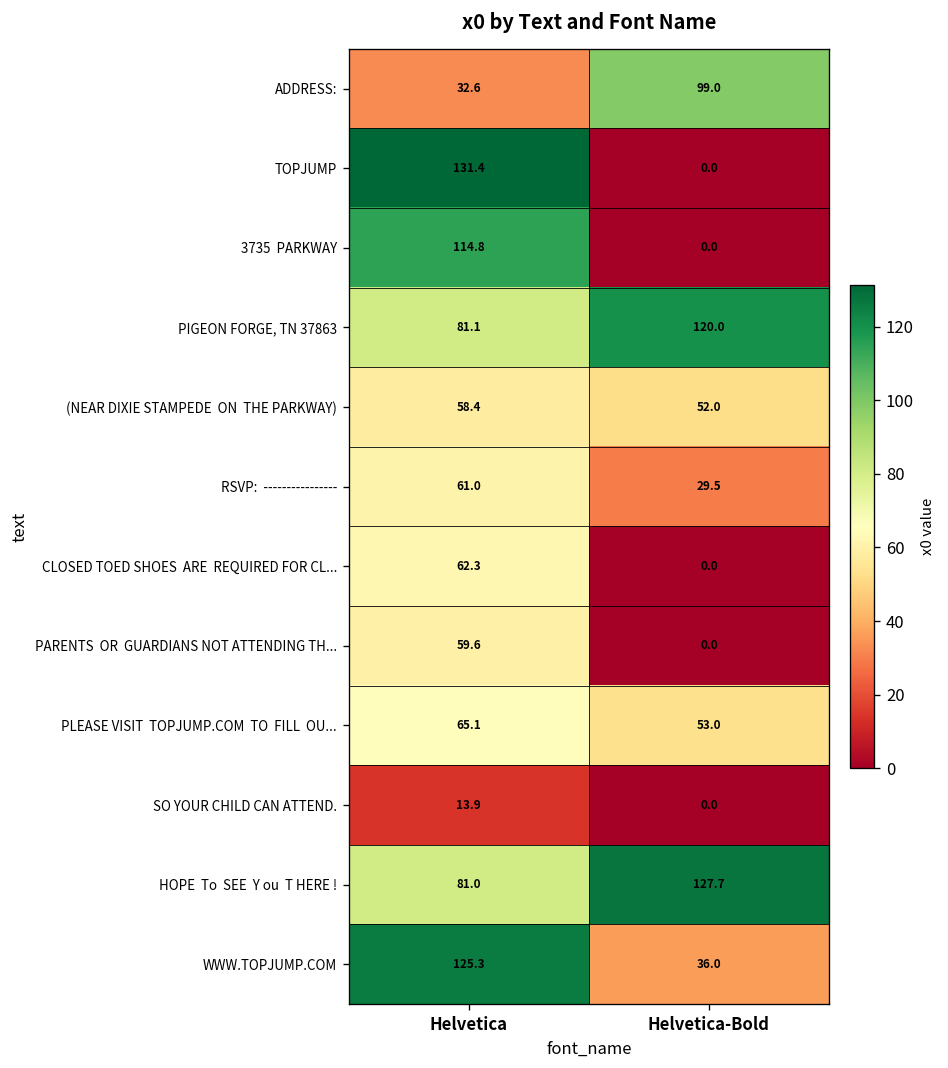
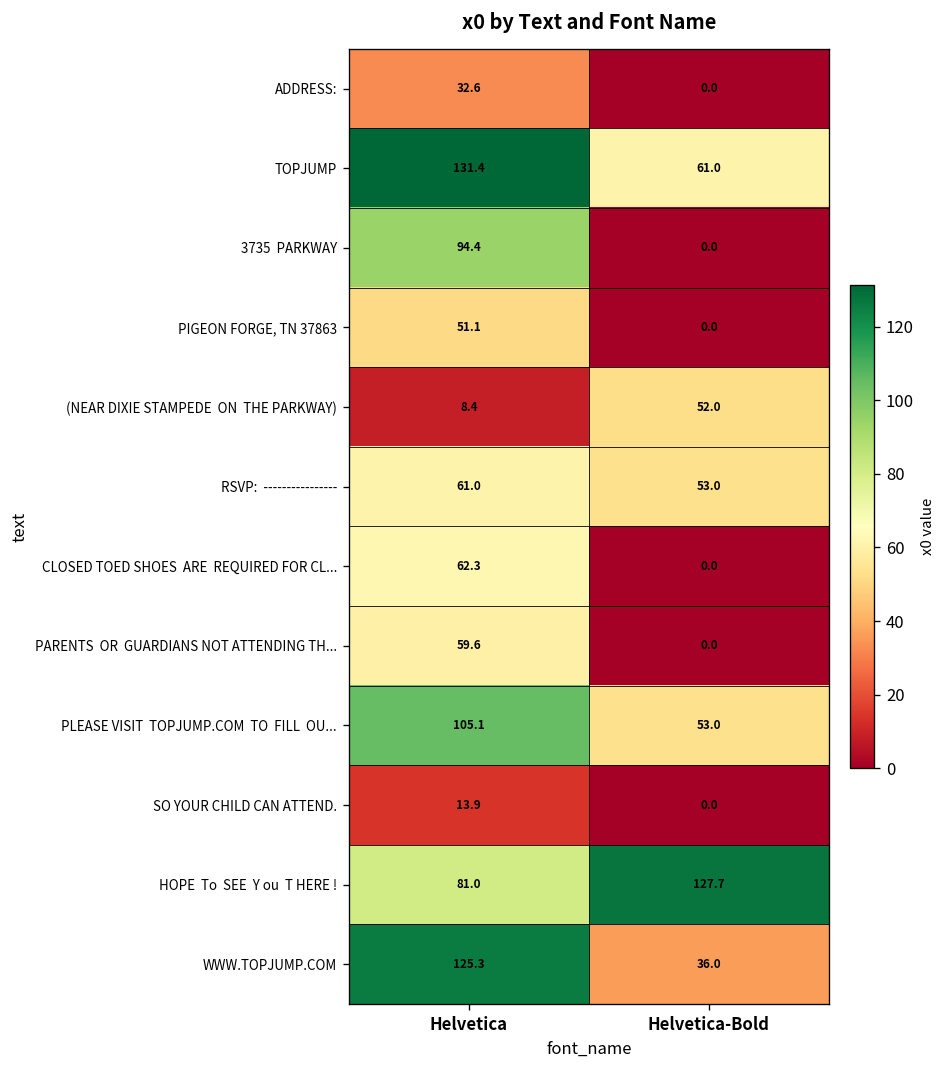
  {
    "ADDRESS:": {
      "Helvetica": 32.6,
-     "Helvetica-Bold": 99.0
+     "Helvetica-Bold": 0.0
    },
    "TOPJUMP": {
      "Helvetica": 131.4,
-     "Helvetica-Bold": 0.0
+     "Helvetica-Bold": 61.0
    },
    "3735 PARKWAY": {
-     "Helvetica": 114.8,
+     "Helvetica": 94.4,
      "Helvetica-Bold": 0.0
    },
    "PIGEON FORGE, TN 37863": {
-     "Helvetica": 81.1,
-     "Helvetica-Bold": 120.0
+     "Helvetica": 51.1,
+     "Helvetica-Bold": 0.0
    },
    "(NEAR DIXIE STAMPEDE ON THE PARKWAY)": {
-     "Helvetica": 58.4,
+     "Helvetica": 8.4,
      "Helvetica-Bold": 52.0
    },
    "RSVP: ----------------": {
      "Helvetica": 61.0,
-     "Helvetica-Bold": 29.5
+     "Helvetica-Bold": 53.0
    },
    "CLOSED TOED SHOES ARE REQUIRED FOR CL...": {
      "Helvetica": 62.3,
      "Helvetica-Bold": 0.0
    },
    "PARENTS OR GUARDIANS NOT ATTENDING TH...": {
      "Helvetica": 59.6,
      "Helvetica-Bold": 0.0
    },
    "PLEASE VISIT TOPJUMP.COM TO FILL OU...": {
-     "Helvetica": 65.1,
+     "Helvetica": 105.1,
      "Helvetica-Bold": 53.0
    },
    "SO YOUR CHILD CAN ATTEND.": {
      "Helvetica": 13.9,
      "Helvetica-Bold": 0.0
    },
    "HOPE To SEE Y ou T HERE !": {
      "Helvetica": 81.0,
      "Helvetica-Bold": 127.7
    },
    "WWW.TOPJUMP.COM": {
      "Helvetica": 125.3,
      "Helvetica-Bold": 36.0
    }
  }
